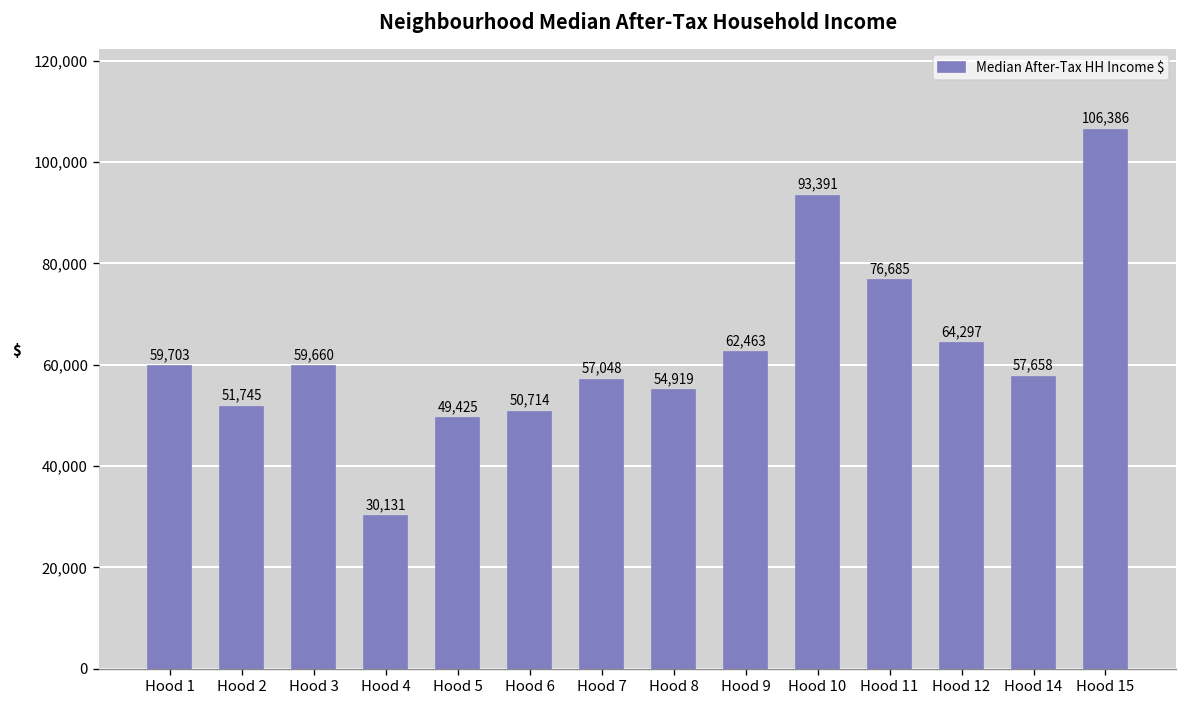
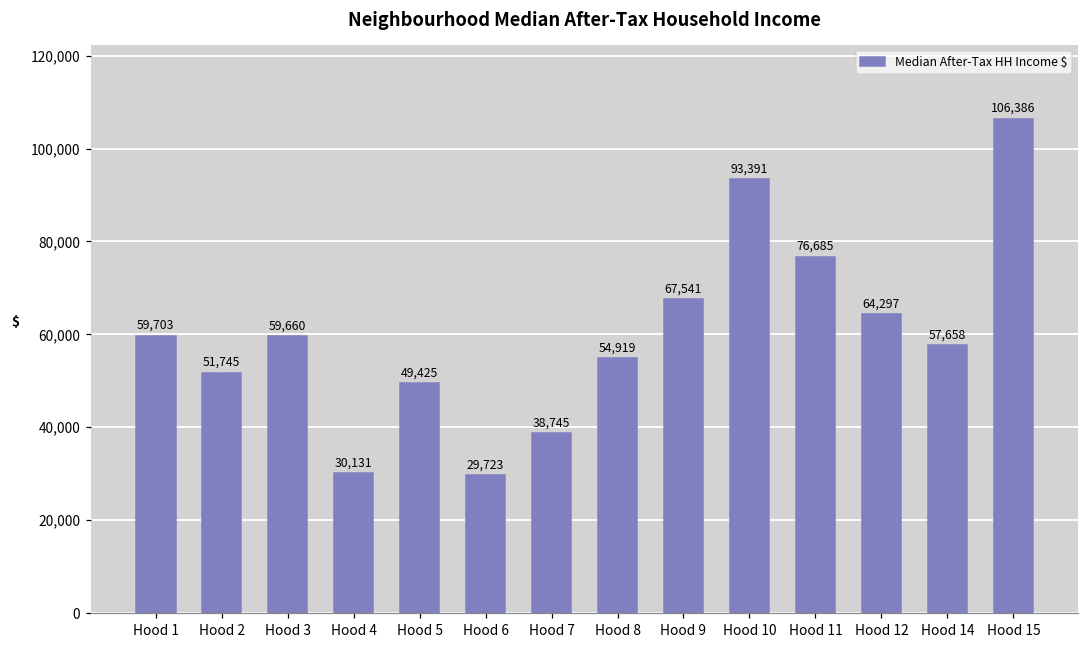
  {
    "Hood 1": "59,703",
    "Hood 2": "51,745",
    "Hood 3": "59,660",
    "Hood 4": "30,131",
    "Hood 5": "49,425",
-   "Hood 6": "50,714",
-   "Hood 7": "57,048",
+   "Hood 6": "29,723",
+   "Hood 7": "38,745",
    "Hood 8": "54,919",
-   "Hood 9": "62,463",
+   "Hood 9": "67,541",
    "Hood 10": "93,391",
    "Hood 11": "76,685",
    "Hood 12": "64,297",
    "Hood 14": "57,658",
    "Hood 15": "106,386"
  }
